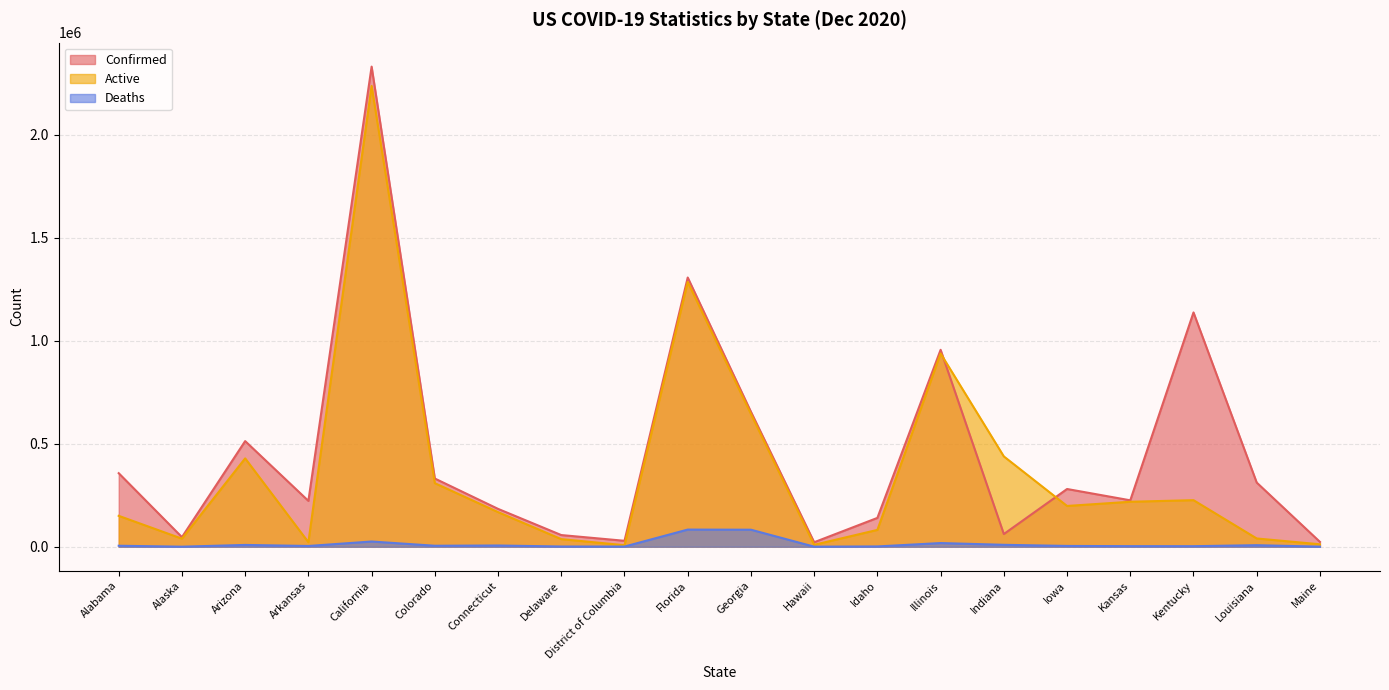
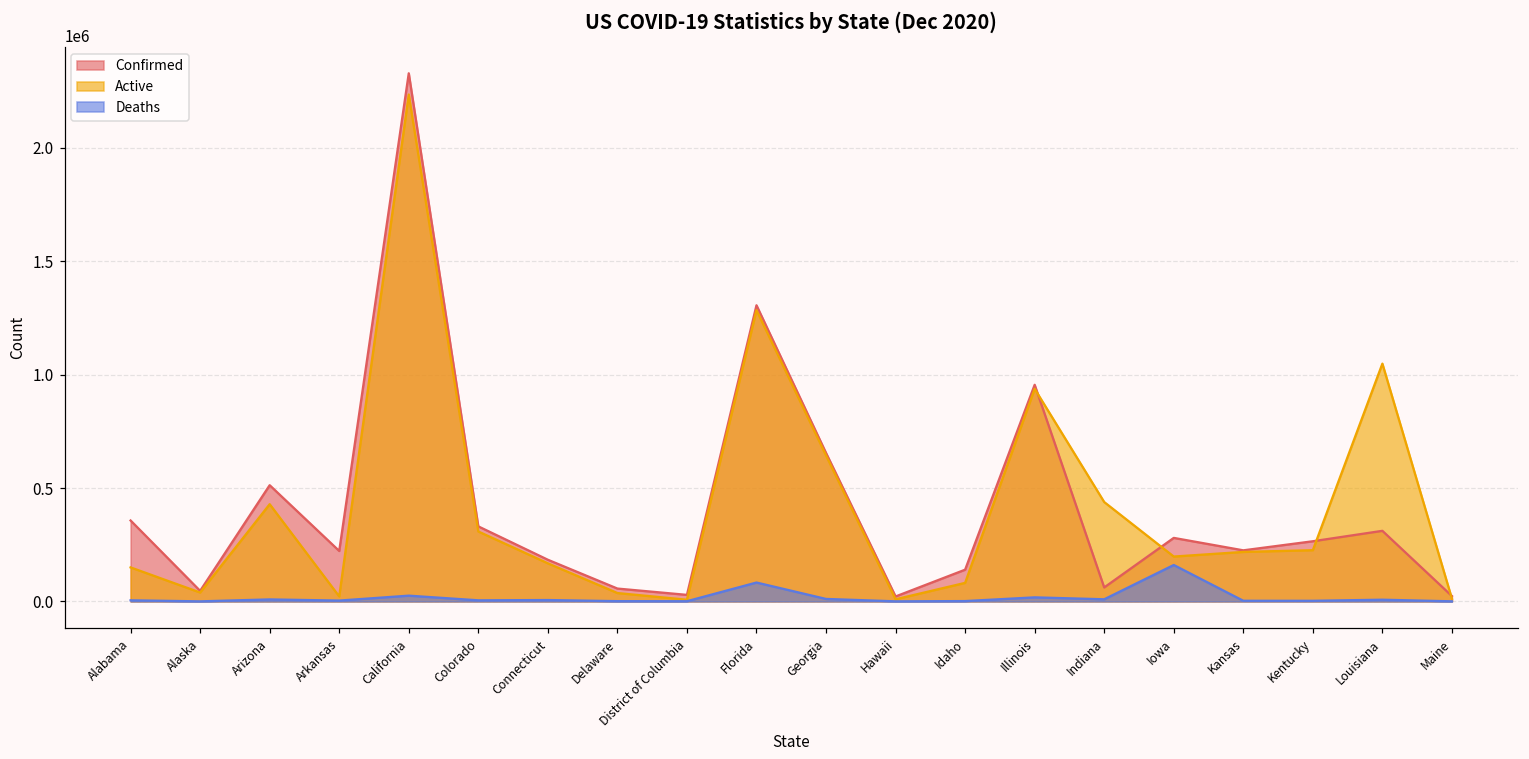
  {
    "Confirmed": {
      "Alabama": 360000,
      "Arizona": 510000,
      "Arkansas": 220000,
      "California": 2330000,
      "Colorado": 330000,
      "Connecticut": 180000,
      "Delaware": 60000,
      "District of Columbia": 30000,
      "Florida": 1310000,
      "Hawaii": 20000,
      "Idaho": 140000,
      "Illinois": 960000,
      "Indiana": 60000,
      "Iowa": 280000,
-     "Kentucky": 1140000,
+     "Kentucky": 270000,
      "Louisiana": 310000
    },
    "Active": {
      "Alabama": 150000,
      "Arizona": 430000,
      "Arkansas": 20000,
      "California": 2240000,
      "Colorado": 310000,
      "Connecticut": 170000,
      "Delaware": 40000,
      "Florida": 1280000,
      "Idaho": 80000,
      "Illinois": 940000,
      "Indiana": 440000,
      "Iowa": 200000,
      "Kentucky": 230000,
-     "Louisiana": 40000
+     "Louisiana": 1050000
    },
    "Deaths": {
      "Alabama": 0,
      "Alaska": 0,
      "Arizona": 10000,
      "Arkansas": 0,
      "California": 30000,
      "Colorado": 0,
      "Connecticut": 10000,
      "Delaware": 0,
      "Florida": 80000,
-     "Georgia": 80000,
+     "Georgia": 10000,
      "Idaho": 0,
      "Illinois": 20000,
      "Indiana": 10000,
-     "Iowa": 0,
+     "Iowa": 160000,
      "Kansas": 0,
      "Kentucky": 0,
      "Louisiana": 10000
    }
  }
